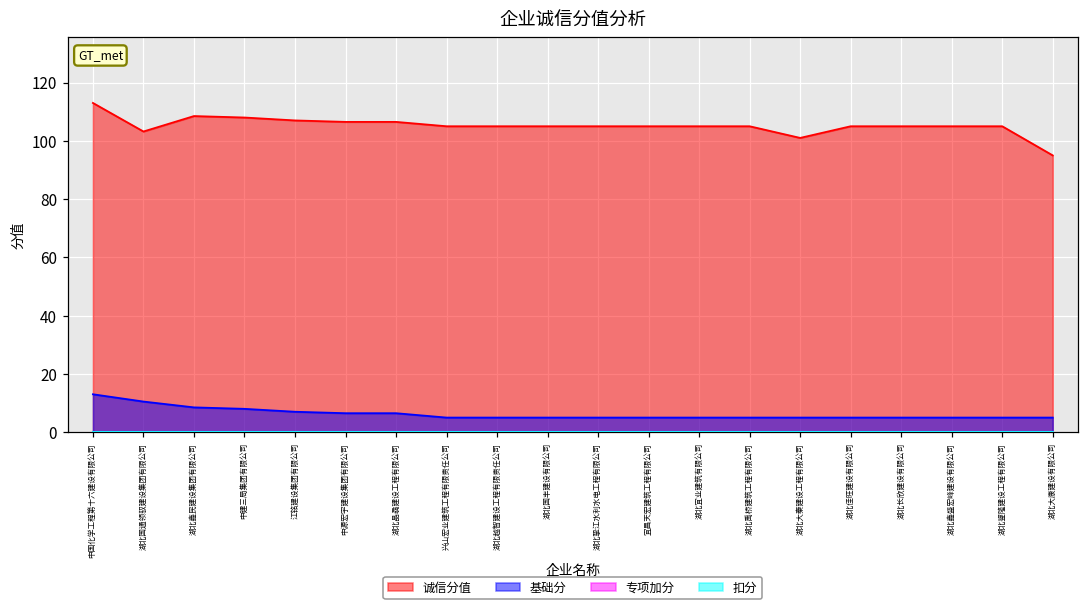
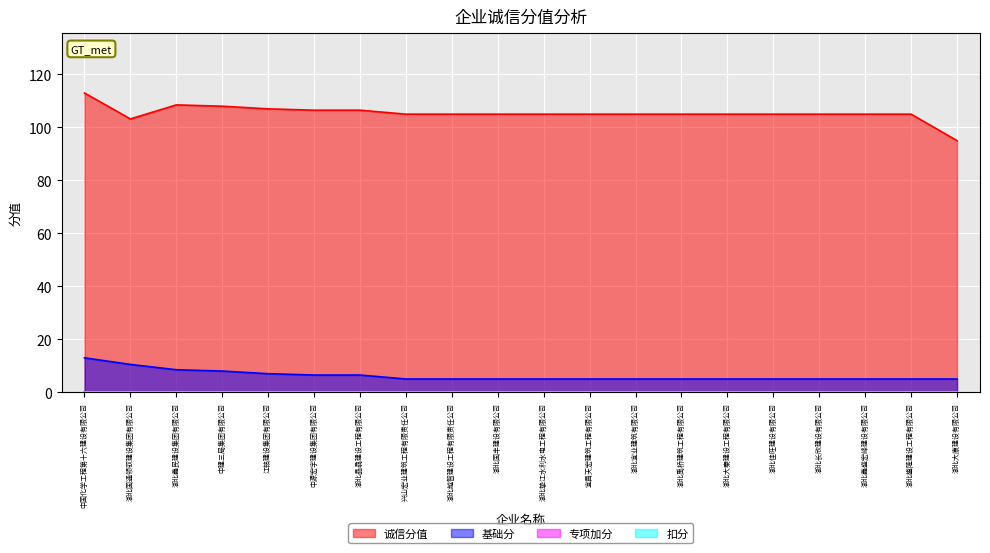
  {
    "诚信分值": {
      "中国化学工程第十六建设有限公司": 113,
      "湖北国通领驭建设集团有限公司": 103,
      "湖北鑫民建设集团有限公司": 109,
      "中建三局集团有限公司": 108,
      "江铭建设集团有限公司": 107,
      "中源宏宇建设集团有限公司": 107,
      "湖北晶骉建设工程有限公司": 107,
      "兴山宏业建筑工程有限责任公司": 105,
      "湖北越智建设工程有限责任公司": 105,
      "湖北国丰建设有限公司": 105,
      "湖北挚江水利水电工程有限公司": 105,
      "宜昌天宏建筑工程有限公司": 105,
      "湖北宜业建筑有限公司": 105,
      "湖北禹桥建筑工程有限公司": 105,
-     "湖北大秦建设工程有限公司": 101,
+     "湖北大秦建设工程有限公司": 105,
      "湖北佳旺建设有限公司": 105,
      "湖北长欣建设有限公司": 105,
      "湖北鑫盛宏峰建设有限公司": 105,
      "湖北鋆隆建设工程有限公司": 105,
      "湖北大康建设有限公司": 95
    },
    "基础分": {
      "中国化学工程第十六建设有限公司": 13,
      "湖北国通领驭建设集团有限公司": 11,
      "湖北鑫民建设集团有限公司": 9,
      "中建三局集团有限公司": 8,
      "江铭建设集团有限公司": 7,
      "中源宏宇建设集团有限公司": 7,
      "湖北晶骉建设工程有限公司": 7,
      "兴山宏业建筑工程有限责任公司": 5,
      "湖北越智建设工程有限责任公司": 5,
      "湖北国丰建设有限公司": 5,
      "湖北挚江水利水电工程有限公司": 5,
      "宜昌天宏建筑工程有限公司": 5,
      "湖北宜业建筑有限公司": 5,
      "湖北禹桥建筑工程有限公司": 5,
      "湖北大秦建设工程有限公司": 5,
      "湖北佳旺建设有限公司": 5,
      "湖北长欣建设有限公司": 5,
      "湖北鑫盛宏峰建设有限公司": 5,
      "湖北鋆隆建设工程有限公司": 5,
      "湖北大康建设有限公司": 5
    },
    "扣分": {
      "中国化学工程第十六建设有限公司": 0,
      "湖北国通领驭建设集团有限公司": 0,
      "湖北鑫民建设集团有限公司": 0,
      "中建三局集团有限公司": 0,
      "江铭建设集团有限公司": 0,
      "中源宏宇建设集团有限公司": 0,
      "湖北晶骉建设工程有限公司": 0,
      "兴山宏业建筑工程有限责任公司": 0,
      "湖北越智建设工程有限责任公司": 0,
      "湖北国丰建设有限公司": 0,
      "湖北挚江水利水电工程有限公司": 0,
      "宜昌天宏建筑工程有限公司": 0,
      "湖北宜业建筑有限公司": 0,
      "湖北禹桥建筑工程有限公司": 0,
      "湖北大秦建设工程有限公司": 0,
      "湖北佳旺建设有限公司": 0,
      "湖北长欣建设有限公司": 0,
      "湖北鑫盛宏峰建设有限公司": 0,
      "湖北鋆隆建设工程有限公司": 0,
      "湖北大康建设有限公司": 0
    }
  }
